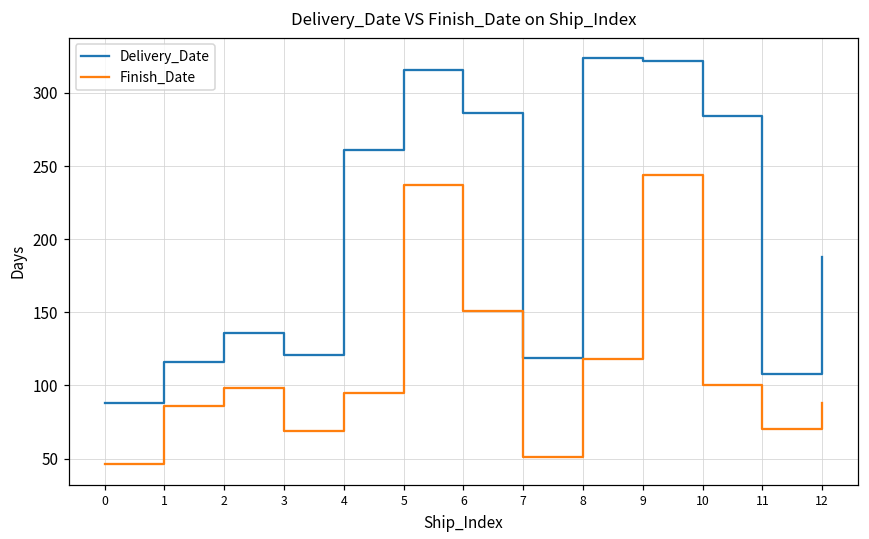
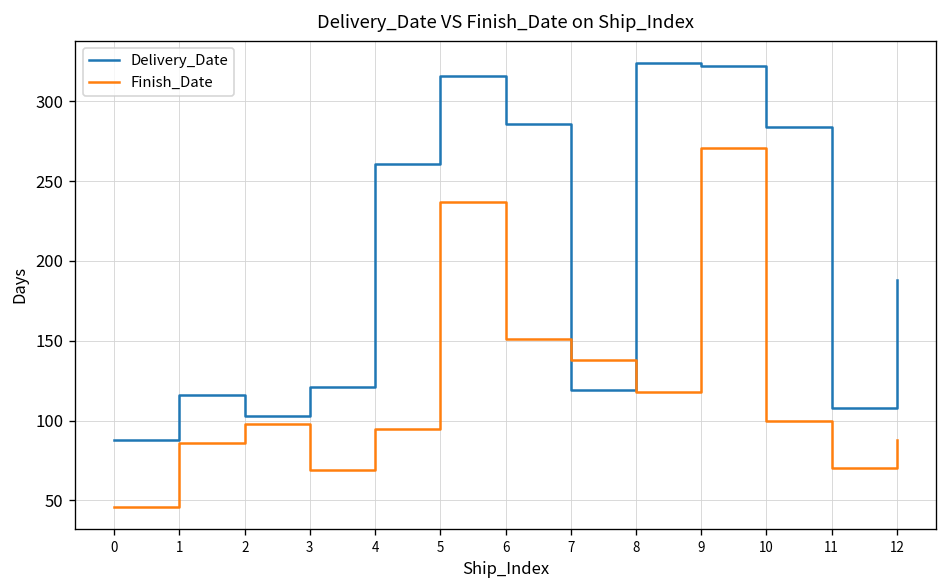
  {
    "Delivery_Date": {
      "0": 88,
      "1": 116,
-     "2": 136,
+     "2": 103,
      "3": 121,
      "4": 261,
      "5": 316,
      "6": 286,
      "7": 119,
      "8": 324,
      "9": 322,
      "10": 284,
      "11": 108,
      "12": 188
    },
    "Finish_Date": {
      "0": 46,
      "1": 86,
      "2": 98,
      "3": 69,
      "4": 95,
      "5": 237,
      "6": 151,
-     "7": 51,
+     "7": 138,
      "8": 118,
-     "9": 244,
+     "9": 271,
      "10": 100,
      "11": 70,
      "12": 88
    }
  }
